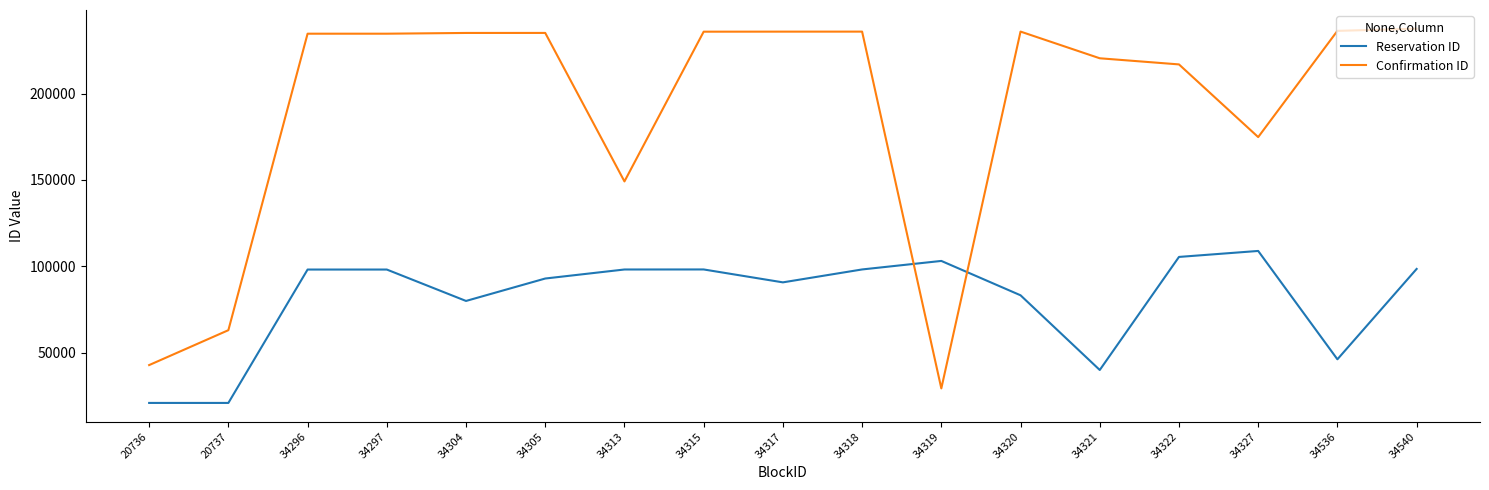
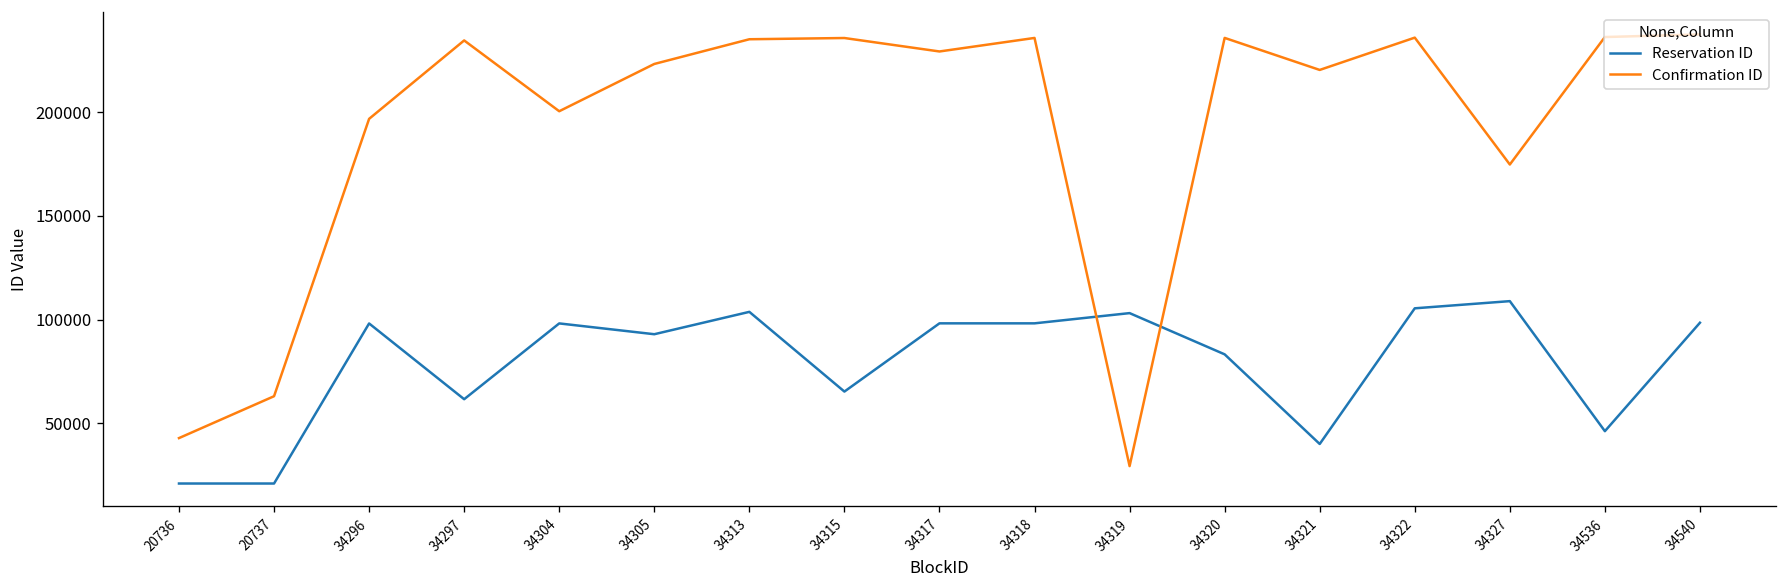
  {
    "Reservation ID": {
      "20736": 21000,
      "20737": 21000,
      "34296": 98000,
-     "34297": 98000,
-     "34304": 80000,
+     "34297": 62000,
+     "34304": 98000,
      "34305": 93000,
-     "34313": 98000,
-     "34315": 98000,
-     "34317": 91000,
+     "34313": 104000,
+     "34315": 65000,
+     "34317": 98000,
      "34318": 98000,
      "34319": 103000,
      "34320": 83000,
      "34321": 40000,
      "34322": 105000,
      "34327": 109000,
      "34536": 46000,
      "34540": 99000
    },
    "Confirmation ID": {
      "20736": 43000,
      "20737": 63000,
-     "34296": 235000,
+     "34296": 197000,
      "34297": 235000,
-     "34304": 235000,
-     "34305": 235000,
-     "34313": 149000,
+     "34304": 200000,
+     "34305": 223000,
+     "34313": 235000,
      "34315": 236000,
-     "34317": 236000,
+     "34317": 229000,
      "34318": 236000,
      "34319": 29000,
      "34320": 236000,
      "34321": 220000,
-     "34322": 217000,
+     "34322": 236000,
      "34327": 175000
    }
  }
